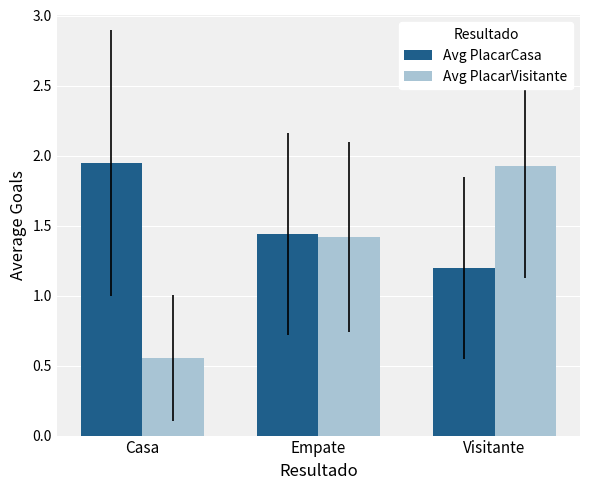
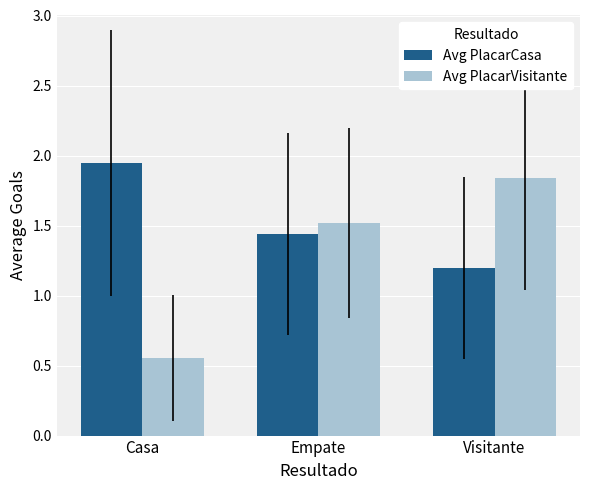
  {
    "Avg PlacarCasa": {
      "Casa": 1.95,
      "Empate": 1.44,
      "Visitante": 1.20
    },
    "Avg PlacarVisitante": {
      "Casa": 0.55,
-     "Empate": 1.42,
-     "Visitante": 1.92
+     "Empate": 1.52,
+     "Visitante": 1.84
    }
  }
